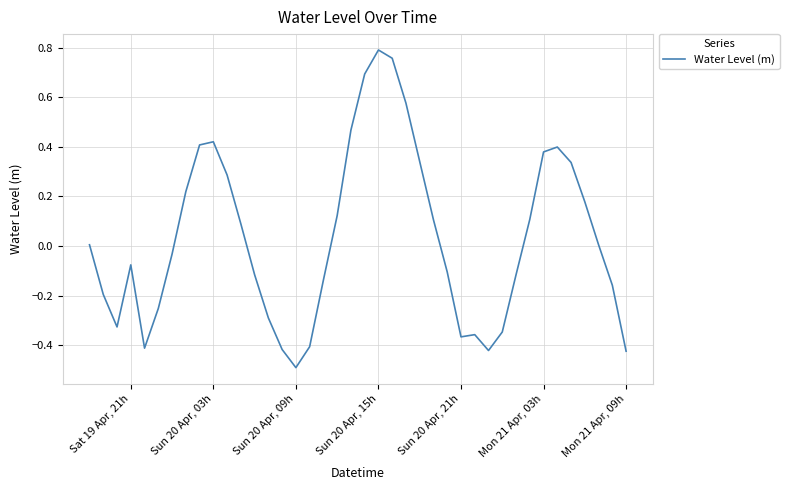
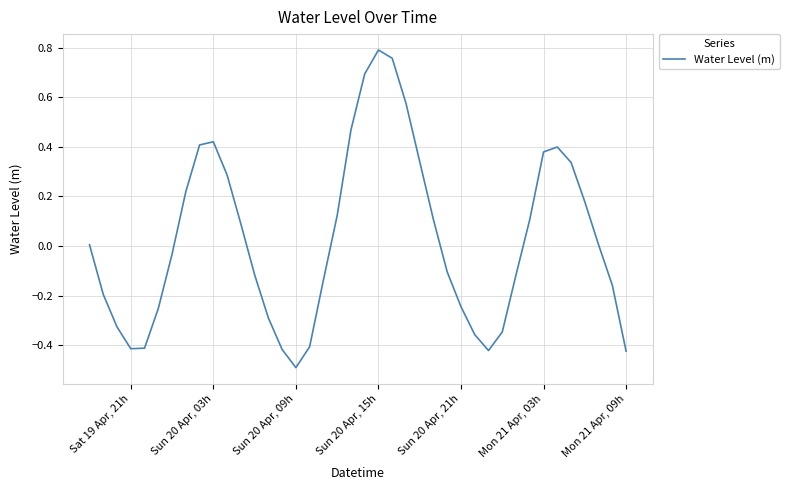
  {
-   "Sat 19 Apr, 21h": -0.08,
+   "Sat 19 Apr, 21h": -0.41,
    "Sun 20 Apr, 03h": 0.42,
    "Sun 20 Apr, 09h": -0.49,
    "Sun 20 Apr, 15h": 0.79,
-   "Sun 20 Apr, 21h": -0.37,
+   "Sun 20 Apr, 21h": -0.24,
    "Mon 21 Apr, 03h": 0.38,
    "Mon 21 Apr, 09h": -0.42
  }
